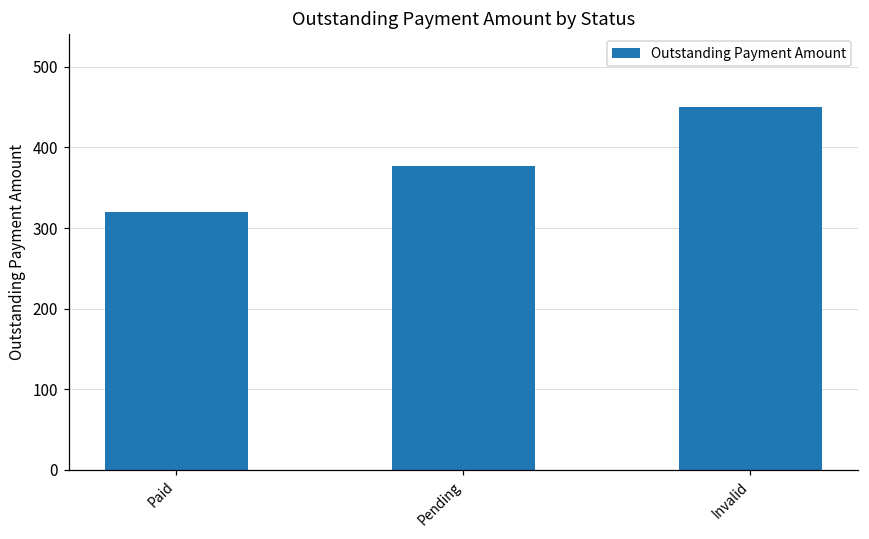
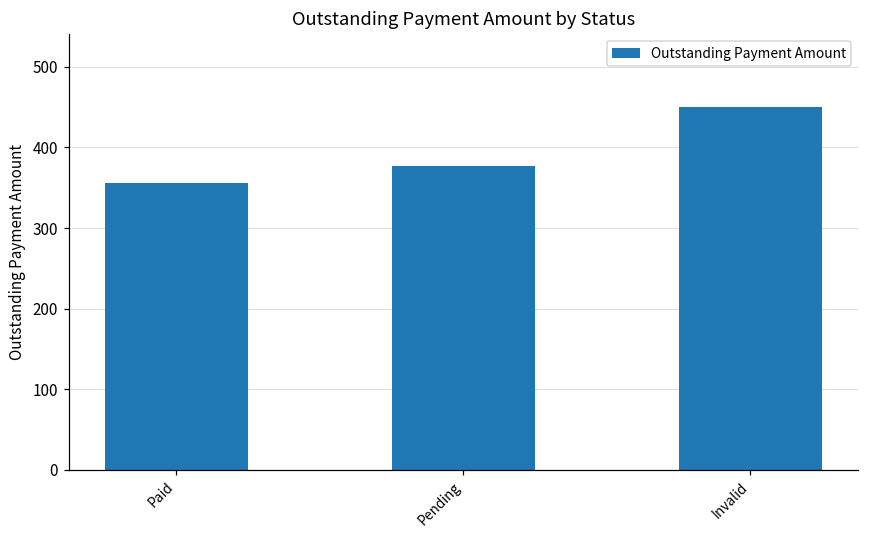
  {
-   "Paid": 320,
+   "Paid": 360,
    "Pending": 380,
    "Invalid": 450
  }
